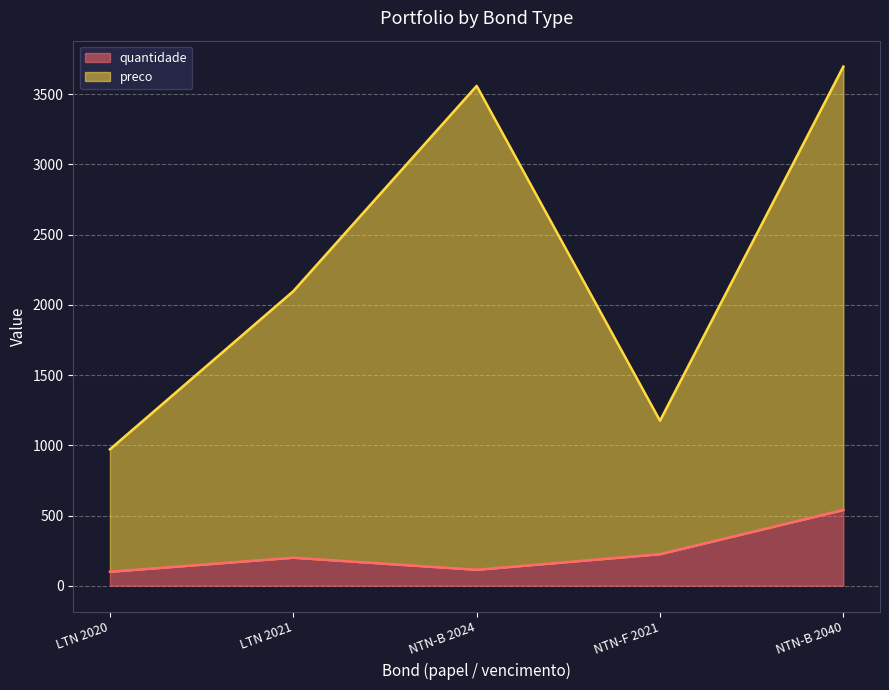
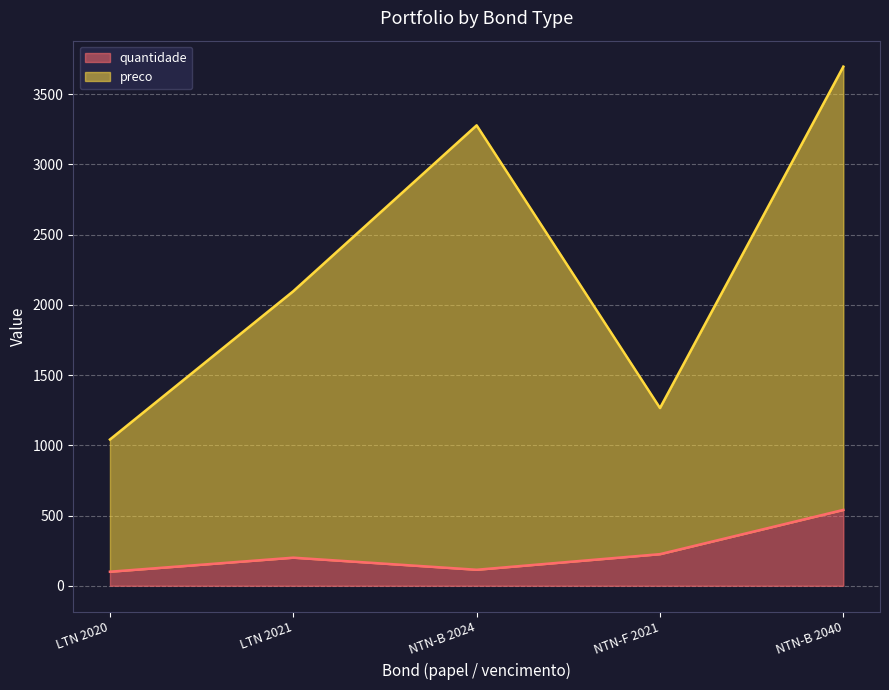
  {
    "quantidade": {
      "LTN 2020": 100,
      "LTN 2021": 200,
      "NTN-B 2024": 110,
      "NTN-F 2021": 230,
      "NTN-B 2040": 540
    },
    "preco": {
-     "LTN 2020": 870,
+     "LTN 2020": 940,
      "LTN 2021": 1900,
-     "NTN-B 2024": 3440,
-     "NTN-F 2021": 950,
+     "NTN-B 2024": 3160,
+     "NTN-F 2021": 1040,
      "NTN-B 2040": 3150
    }
  }
